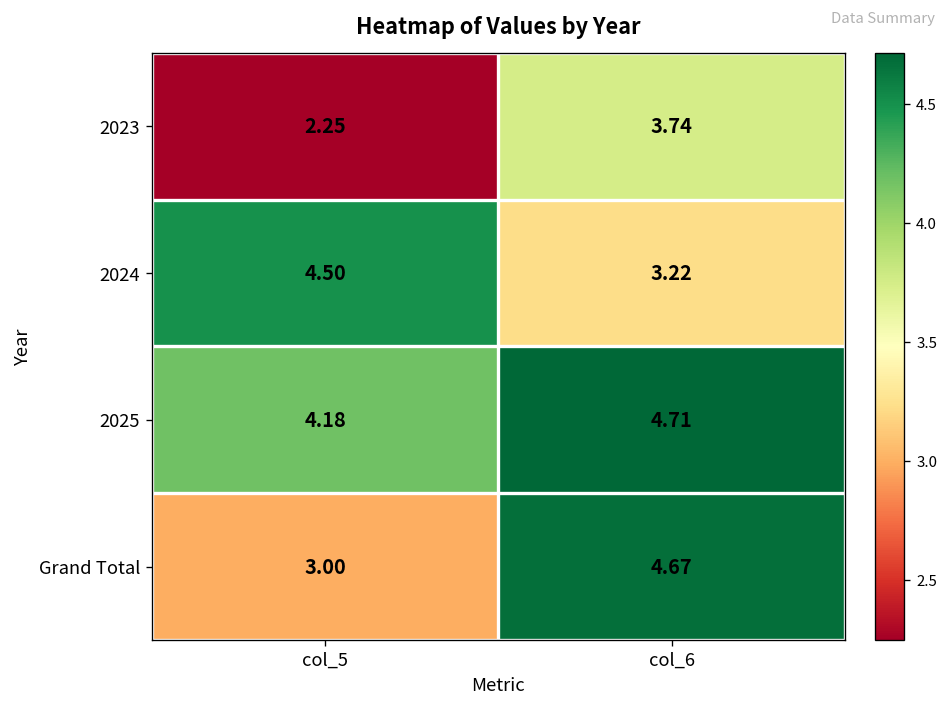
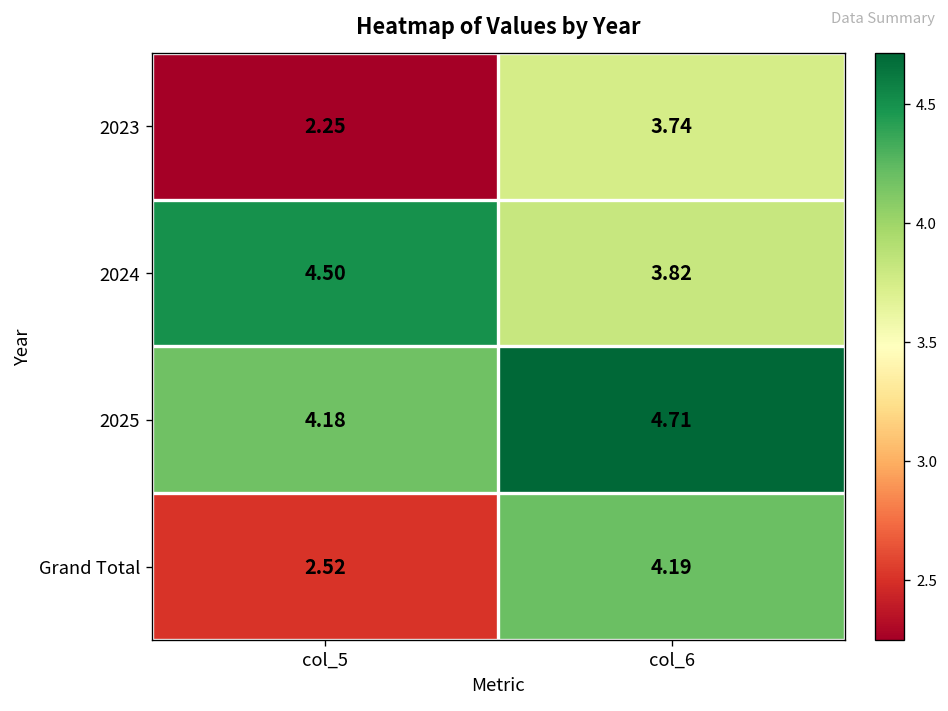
  {
    "2023": {
      "col_5": 2.25,
      "col_6": 3.74
    },
    "2024": {
      "col_5": 4.50,
-     "col_6": 3.22
+     "col_6": 3.82
    },
    "2025": {
      "col_5": 4.18,
      "col_6": 4.71
    },
    "Grand Total": {
-     "col_5": 3.00,
-     "col_6": 4.67
+     "col_5": 2.52,
+     "col_6": 4.19
    }
  }
